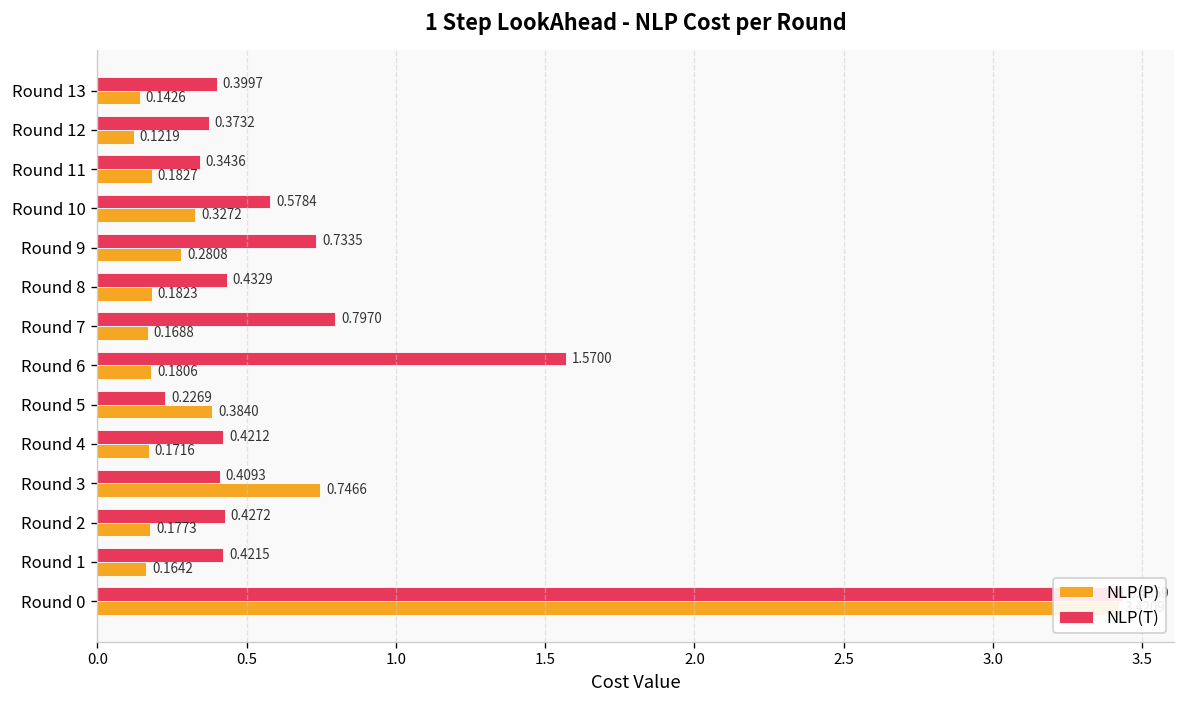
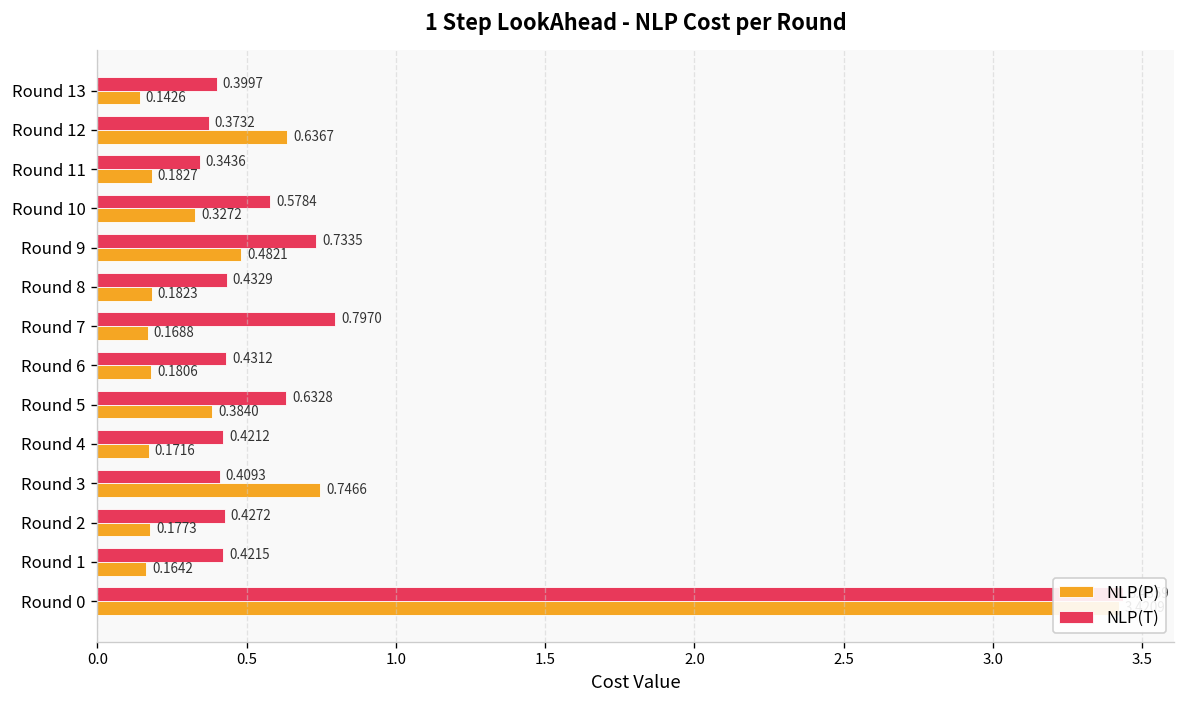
  {
    "NLP(P)": {
      "Round 13": 0.1426,
-     "Round 12": 0.1219,
+     "Round 12": 0.6367,
      "Round 11": 0.1827,
      "Round 10": 0.3272,
-     "Round 9": 0.2808,
+     "Round 9": 0.4821,
      "Round 8": 0.1823,
      "Round 7": 0.1688,
      "Round 6": 0.1806,
      "Round 5": 0.3840,
      "Round 4": 0.1716,
      "Round 3": 0.7466,
      "Round 2": 0.1773,
      "Round 1": 0.1642
    },
    "NLP(T)": {
      "Round 13": 0.3997,
      "Round 12": 0.3732,
      "Round 11": 0.3436,
      "Round 10": 0.5784,
      "Round 9": 0.7335,
      "Round 8": 0.4329,
      "Round 7": 0.7970,
-     "Round 6": 1.5700,
-     "Round 5": 0.2269,
+     "Round 6": 0.4312,
+     "Round 5": 0.6328,
      "Round 4": 0.4212,
      "Round 3": 0.4093,
      "Round 2": 0.4272,
      "Round 1": 0.4215
    }
  }
